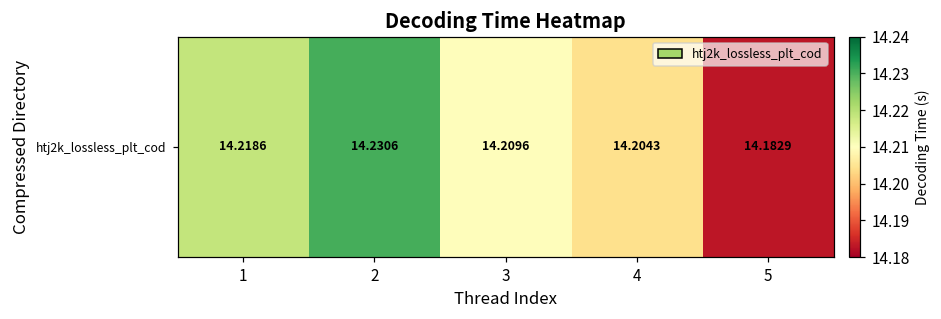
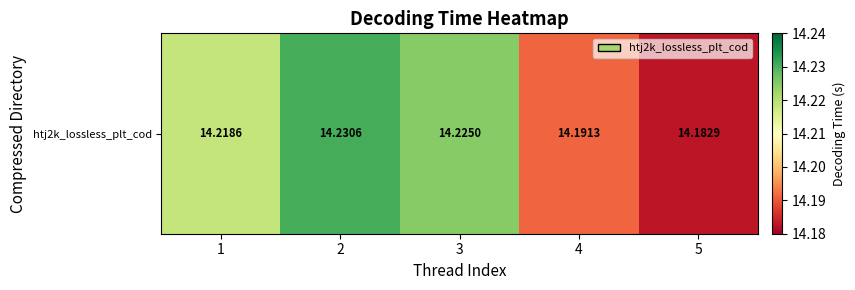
  {
    "htj2k_lossless_plt_cod": {
      "1": 14.2186,
      "2": 14.2306,
-     "3": 14.2096,
-     "4": 14.2043,
+     "3": 14.2250,
+     "4": 14.1913,
      "5": 14.1829
    }
  }
